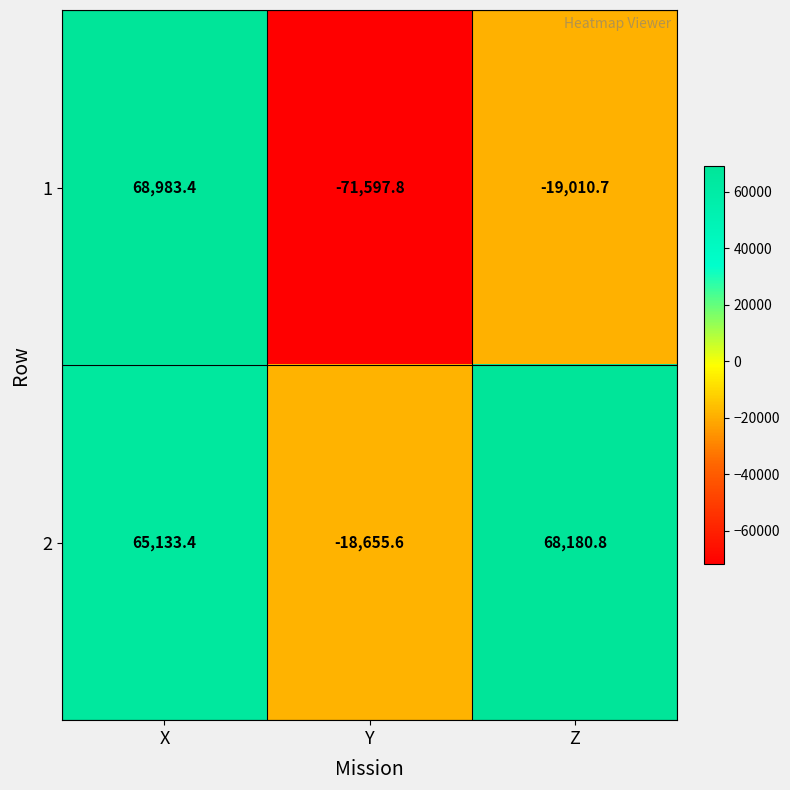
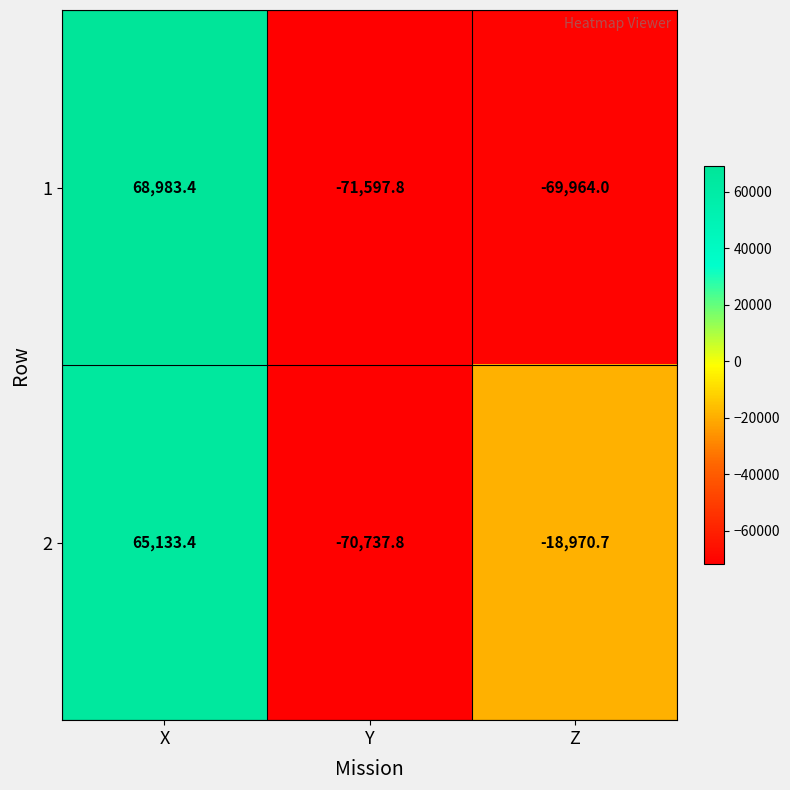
  {
    "1": {
      "X": "68,983.4",
      "Y": "-71,597.8",
-     "Z": "-19,010.7"
+     "Z": "-69,964.0"
    },
    "2": {
      "X": "65,133.4",
-     "Y": "-18,655.6",
-     "Z": "68,180.8"
+     "Y": "-70,737.8",
+     "Z": "-18,970.7"
    }
  }
